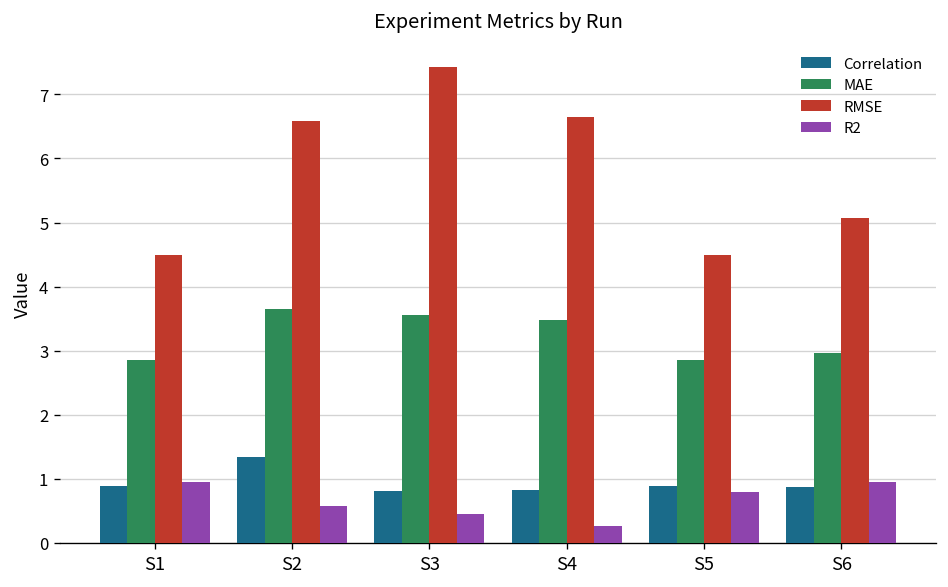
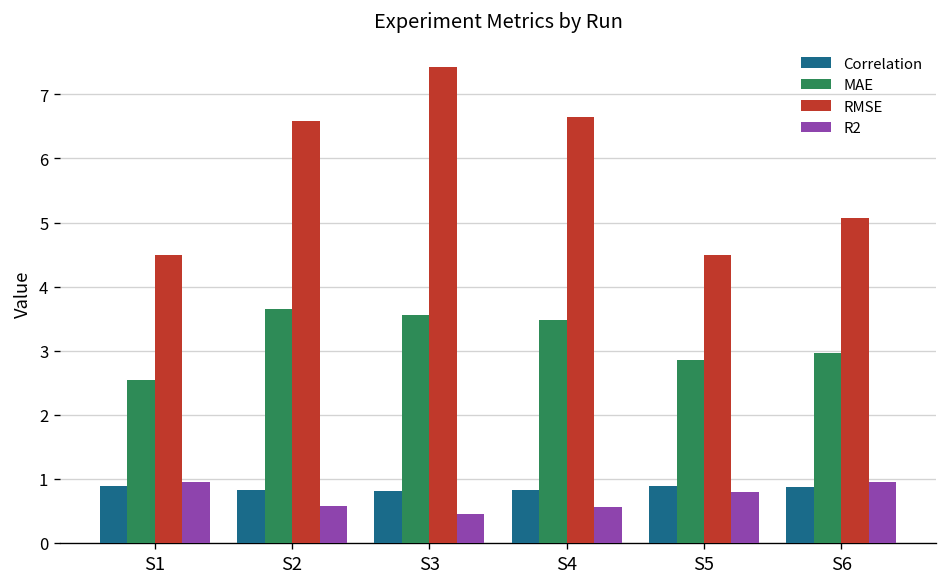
  {
    "Correlation": {
      "S1": 0.9,
-     "S2": 1.3,
+     "S2": 0.8,
      "S3": 0.8,
      "S4": 0.8,
      "S5": 0.9,
      "S6": 0.9
    },
    "MAE": {
-     "S1": 2.8,
+     "S1": 2.5,
      "S2": 3.6,
      "S3": 3.6,
      "S4": 3.5,
      "S5": 2.9,
      "S6": 3.0
    },
    "RMSE": {
      "S1": 4.5,
      "S2": 6.6,
      "S3": 7.4,
      "S4": 6.7,
      "S5": 4.5,
      "S6": 5.1
    },
    "R2": {
      "S1": 1.0,
      "S2": 0.6,
      "S3": 0.5,
-     "S4": 0.3,
+     "S4": 0.6,
      "S5": 0.8,
      "S6": 1.0
    }
  }
